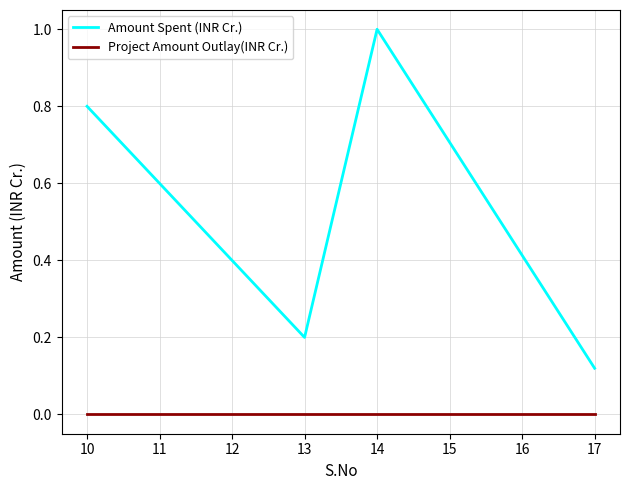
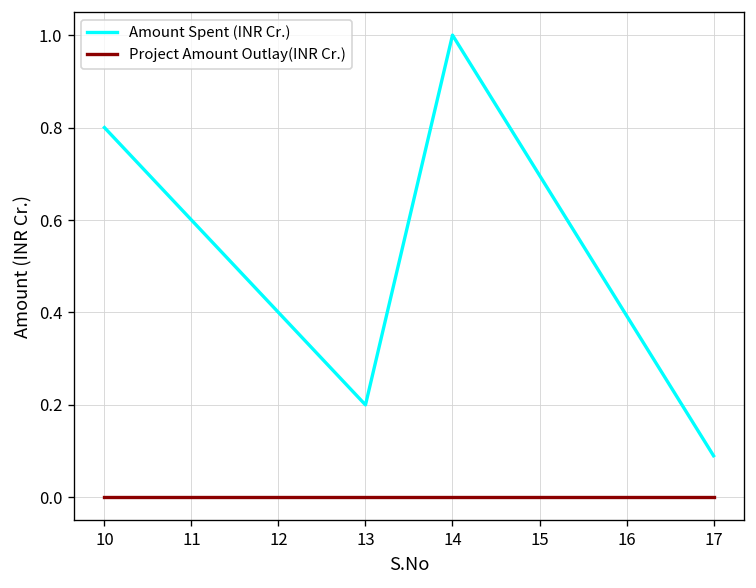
  {
    "Amount Spent (INR Cr.)": {
      "10": 0.80,
      "13": 0.20,
      "14": 1.00,
-     "17": 0.12
+     "17": 0.09
    },
    "Project Amount Outlay(INR Cr.)": {
      "10": 0.00,
      "13": 0.00,
      "14": 0.00,
      "17": 0.00
    }
  }
